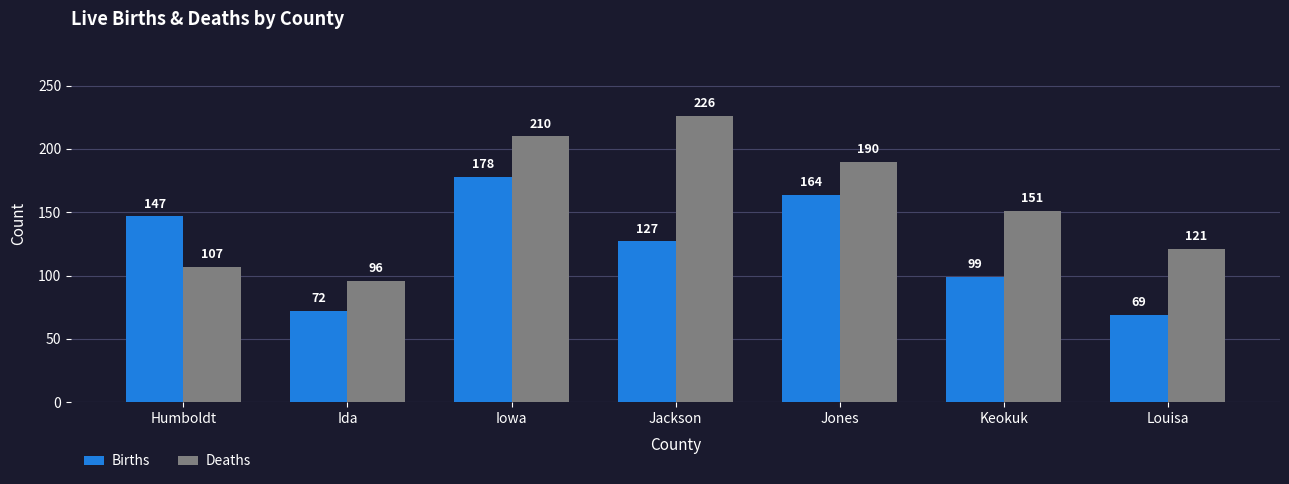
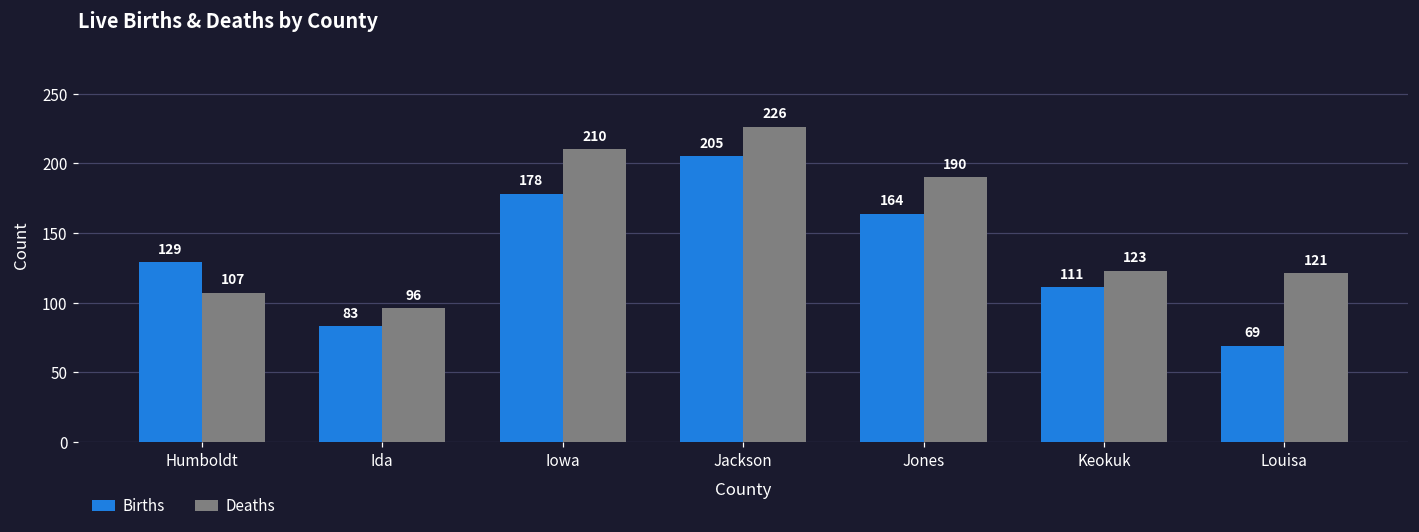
  {
    "Births": {
-     "Humboldt": 147,
-     "Ida": 72,
+     "Humboldt": 129,
+     "Ida": 83,
      "Iowa": 178,
-     "Jackson": 127,
+     "Jackson": 205,
      "Jones": 164,
-     "Keokuk": 99,
+     "Keokuk": 111,
      "Louisa": 69
    },
    "Deaths": {
      "Humboldt": 107,
      "Ida": 96,
      "Iowa": 210,
      "Jackson": 226,
      "Jones": 190,
-     "Keokuk": 151,
+     "Keokuk": 123,
      "Louisa": 121
    }
  }
